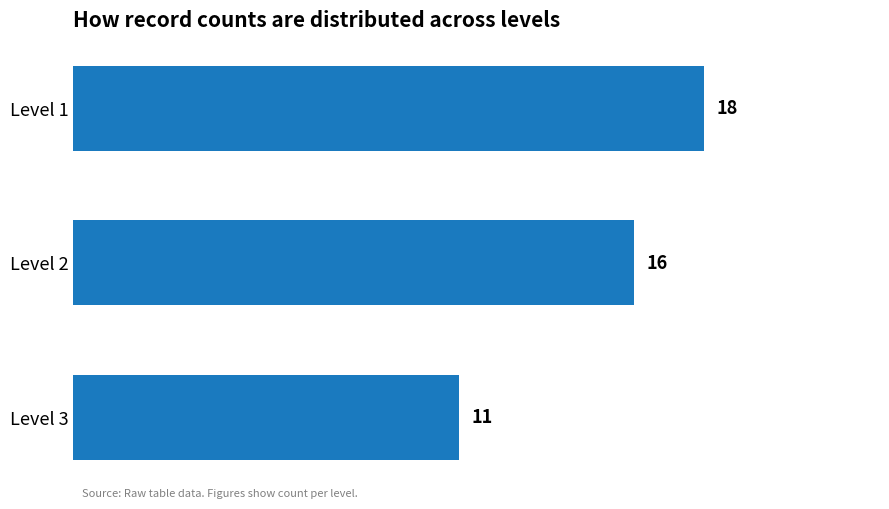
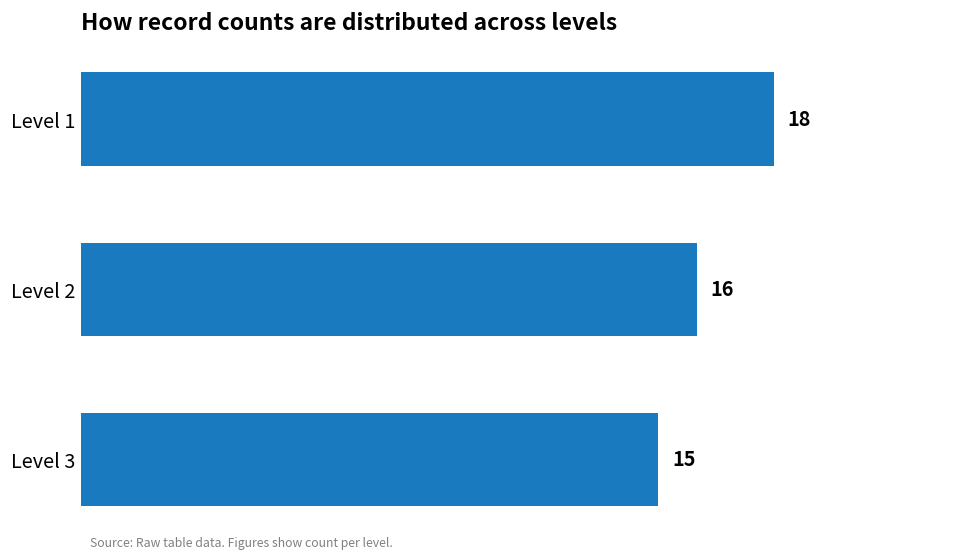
  {
    "Level 1": 18,
    "Level 2": 16,
-   "Level 3": 11
+   "Level 3": 15
  }
